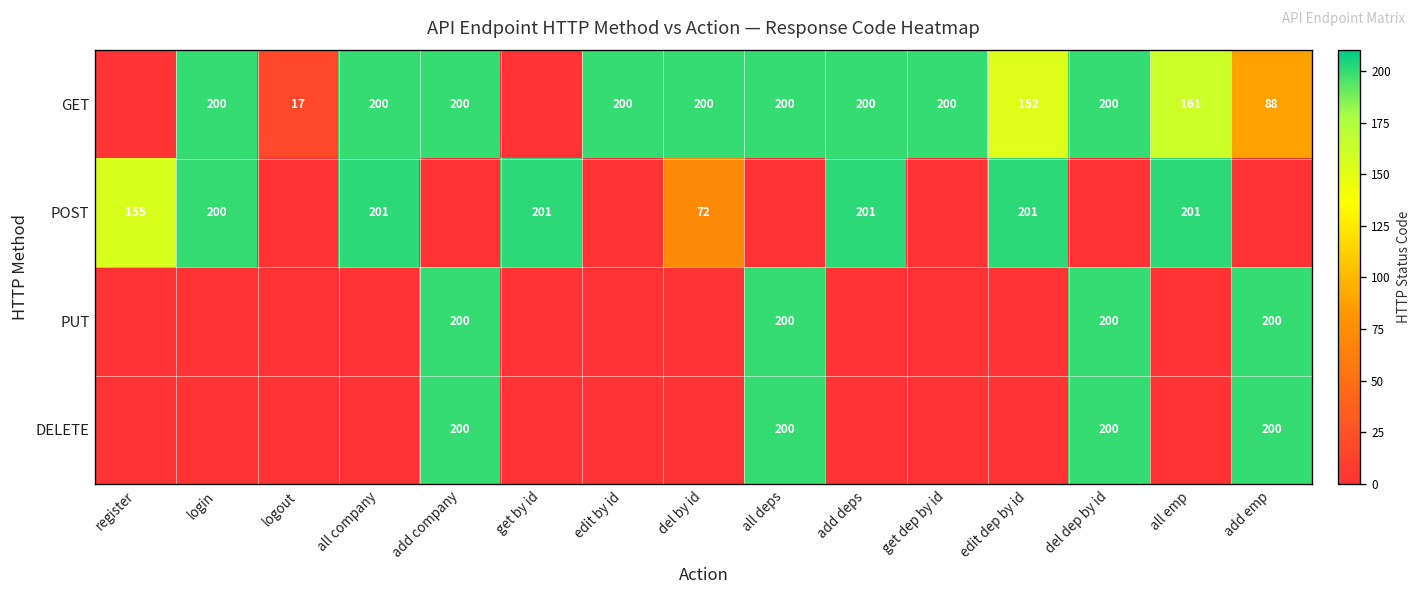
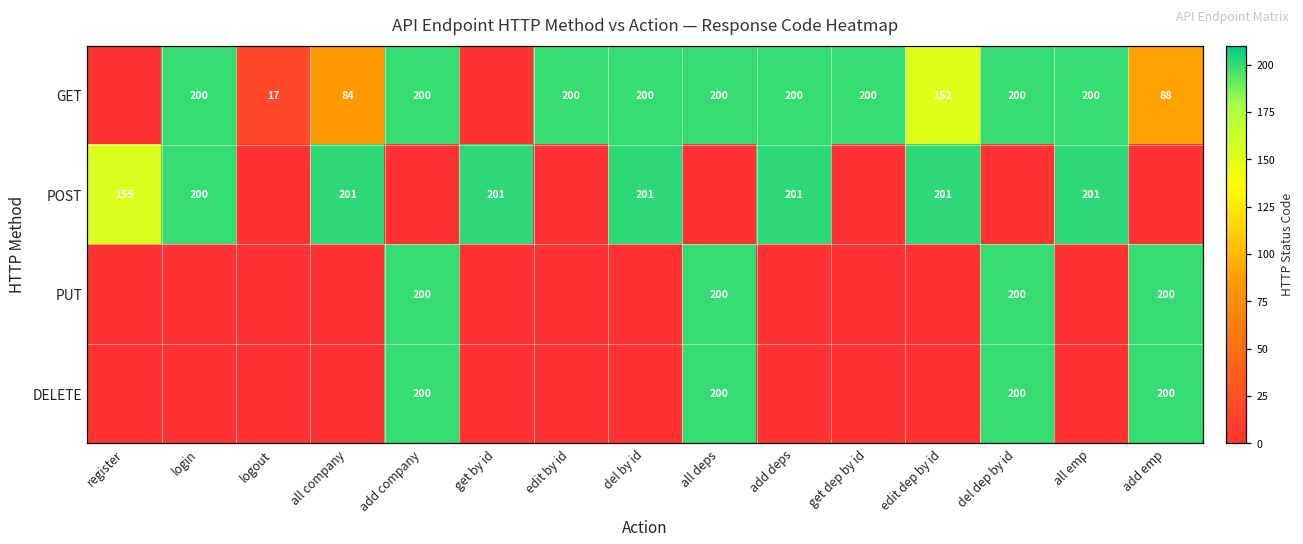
  {
    "GET": {
      "login": 200,
      "logout": 17,
-     "all company": 200,
+     "all company": 84,
      "add company": 200,
      "edit by id": 200,
      "del by id": 200,
      "all deps": 200,
      "add deps": 200,
      "get dep by id": 200,
      "edit dep by id": 152,
      "del dep by id": 200,
-     "all emp": 161,
+     "all emp": 200,
      "add emp": 88
    },
    "POST": {
      "register": 155,
      "login": 200,
      "all company": 201,
      "get by id": 201,
-     "del by id": 72,
+     "del by id": 201,
      "add deps": 201,
      "edit dep by id": 201,
      "all emp": 201
    },
    "PUT": {
      "add company": 200,
      "all deps": 200,
      "del dep by id": 200,
      "add emp": 200
    },
    "DELETE": {
      "add company": 200,
      "all deps": 200,
      "del dep by id": 200,
      "add emp": 200
    }
  }
